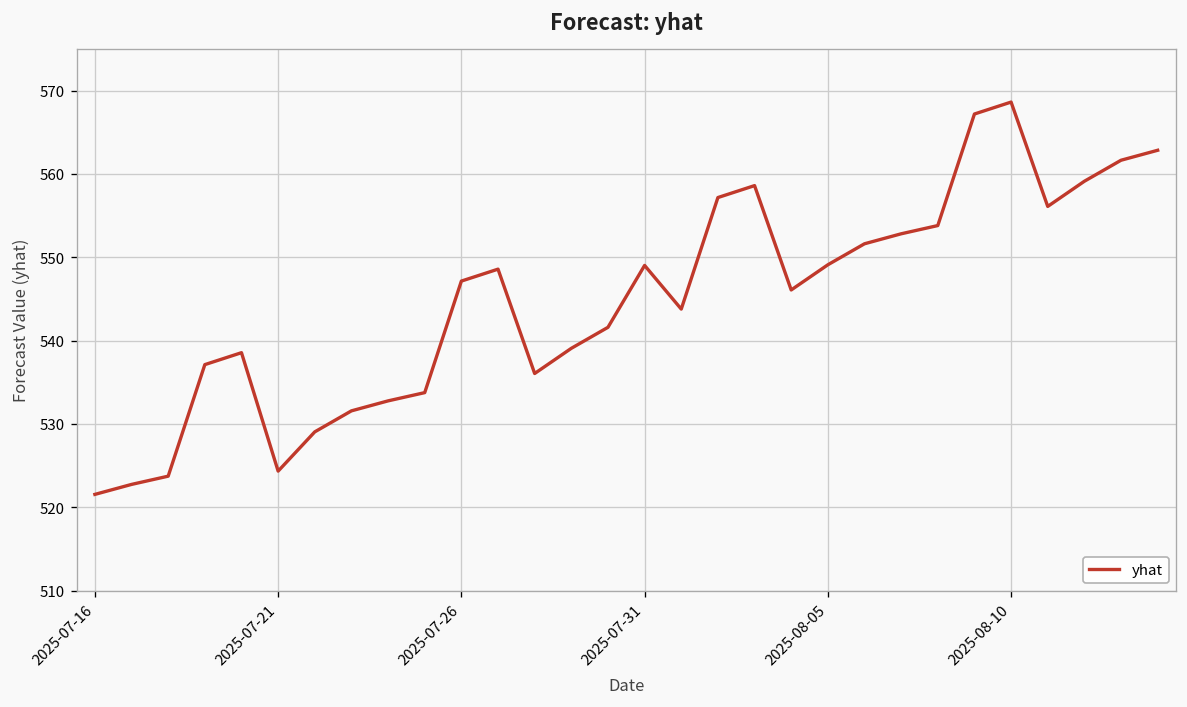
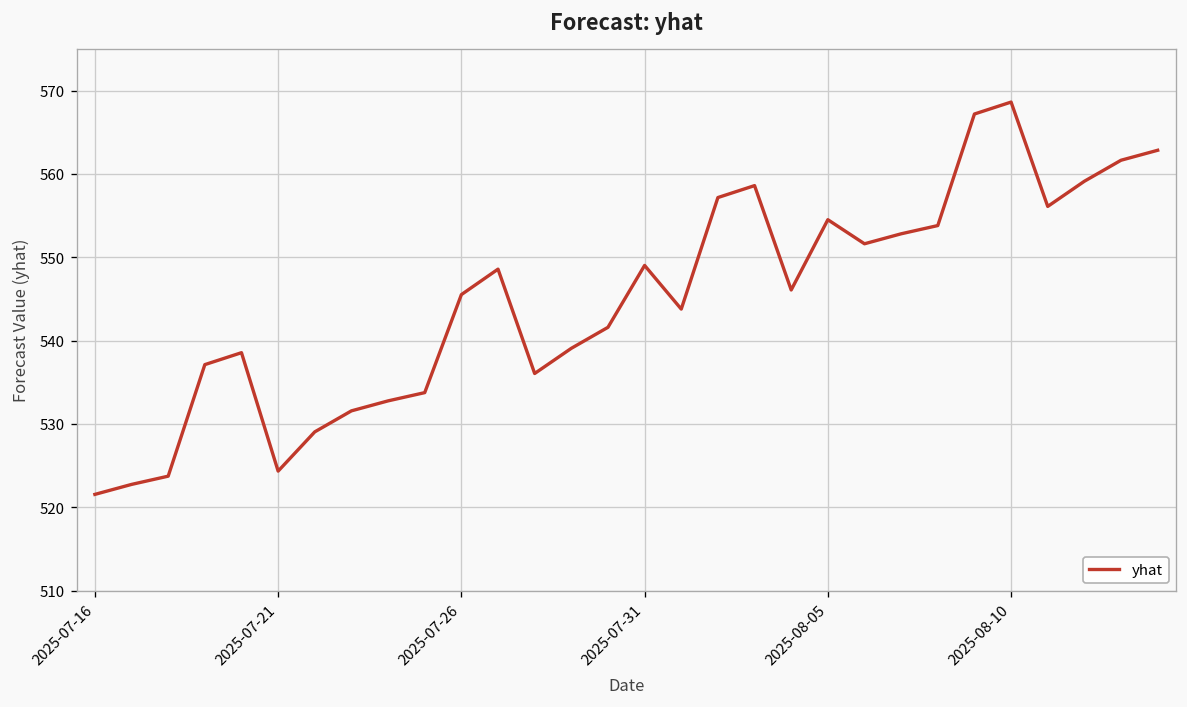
  {
    "2025-07-16": 522,
    "2025-07-21": 524,
-   "2025-07-26": 547,
+   "2025-07-26": 546,
    "2025-07-31": 549,
-   "2025-08-05": 549,
+   "2025-08-05": 555,
    "2025-08-10": 569
  }
